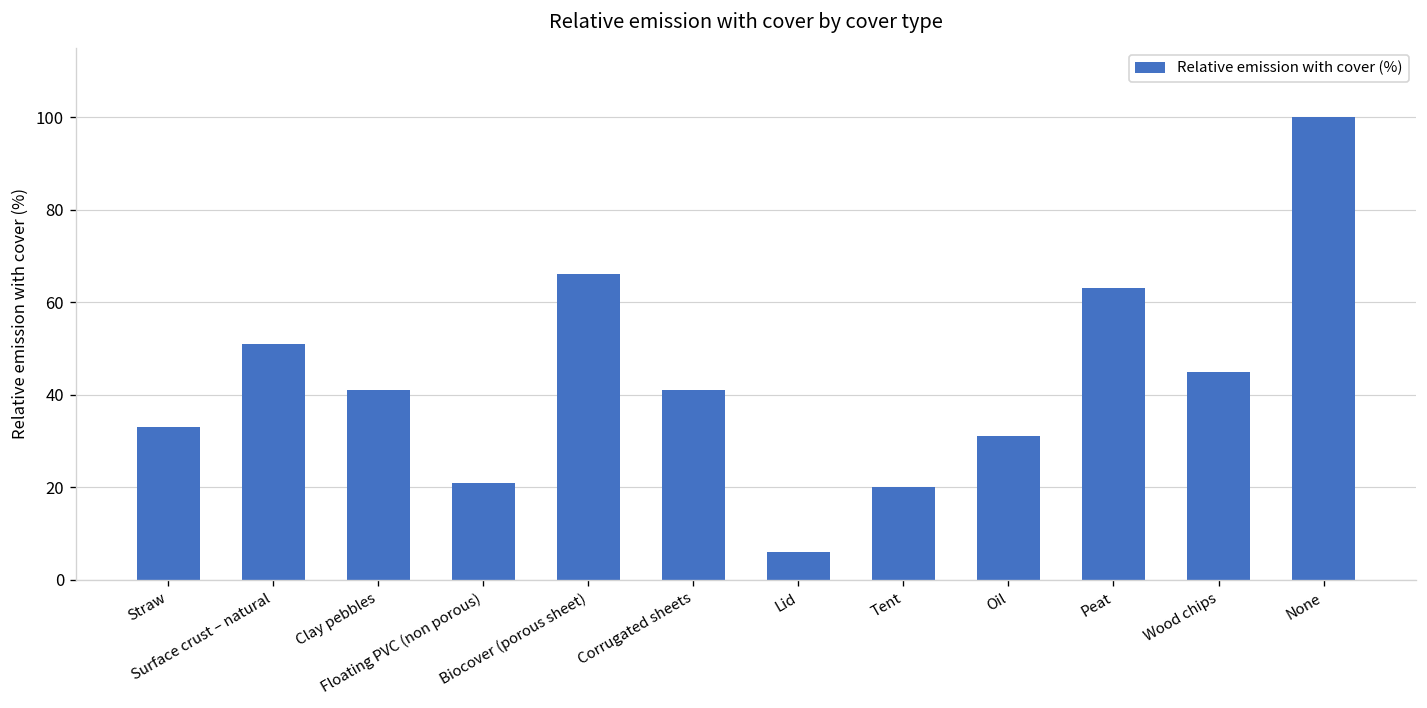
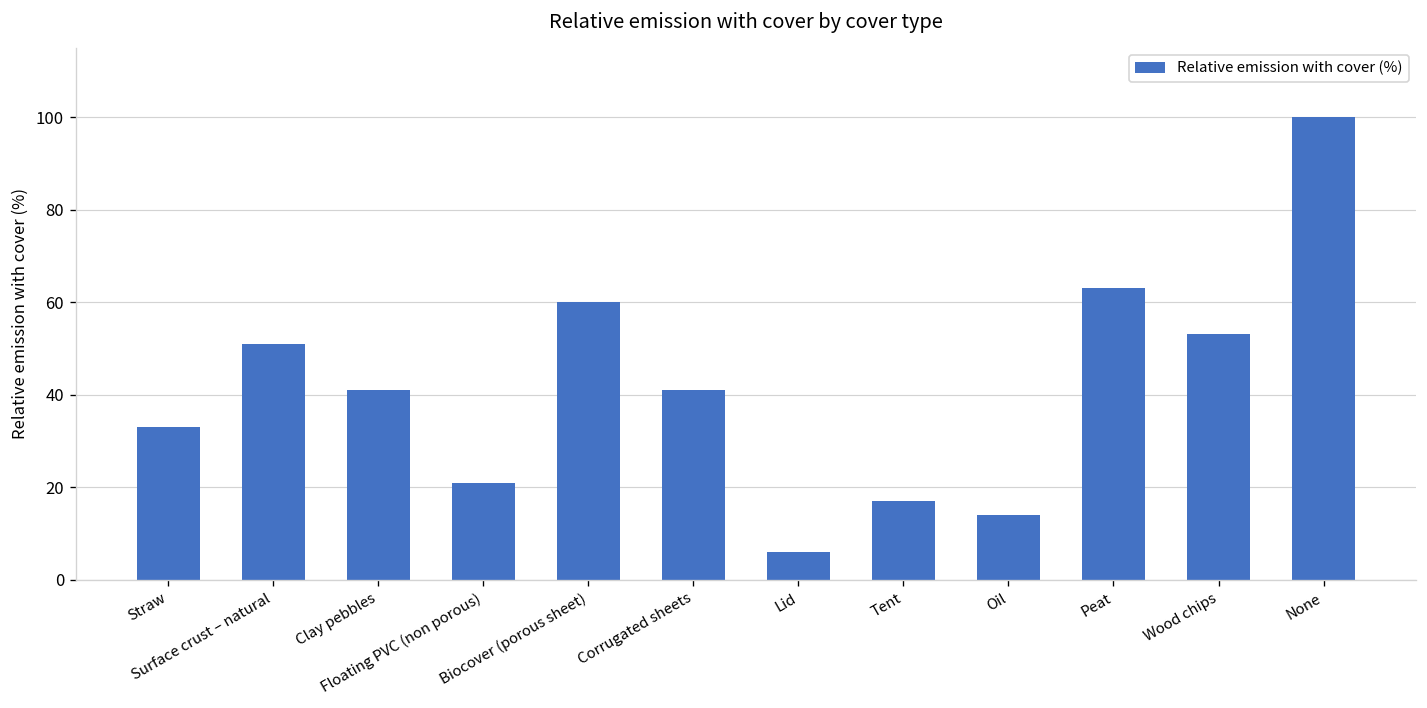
  {
    "Straw": 33,
    "Surface crust – natural": 51,
    "Clay pebbles": 41,
    "Floating PVC (non porous)": 21,
-   "Biocover (porous sheet)": 66,
+   "Biocover (porous sheet)": 60,
    "Corrugated sheets": 41,
    "Lid": 6,
-   "Tent": 20,
-   "Oil": 31,
+   "Tent": 17,
+   "Oil": 14,
    "Peat": 63,
-   "Wood chips": 45,
+   "Wood chips": 53,
    "None": 100
  }
